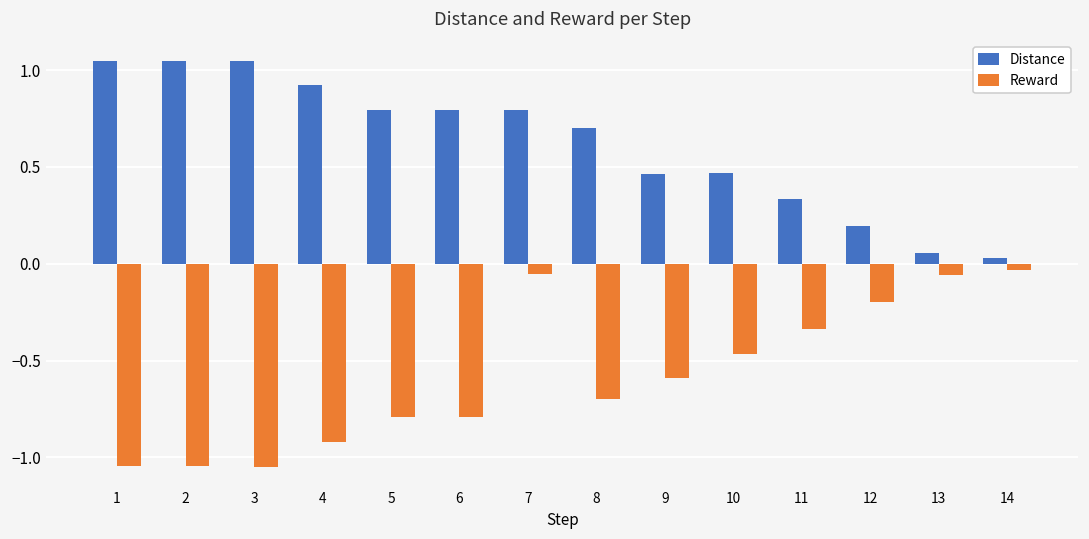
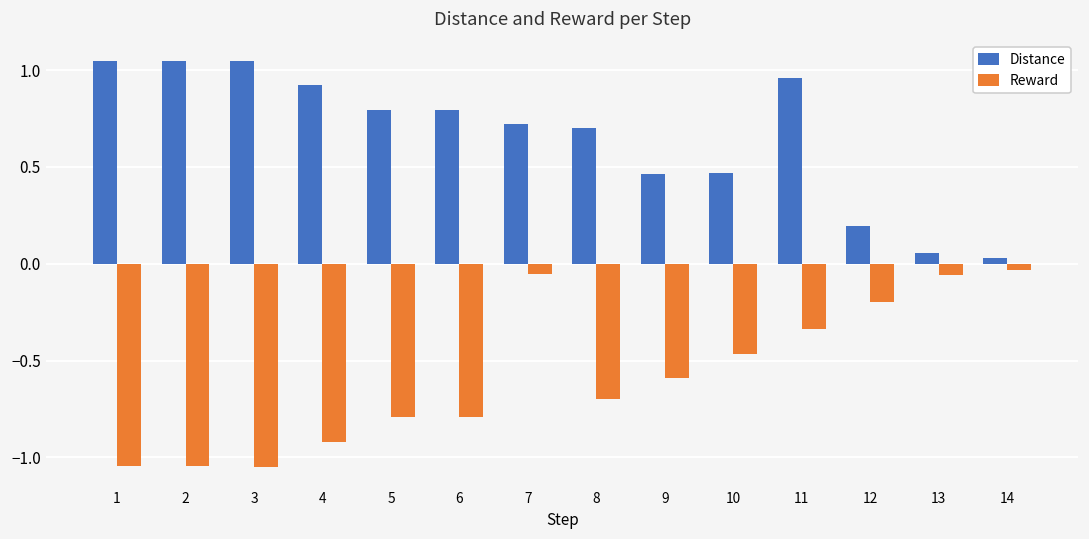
  {
    "Distance": {
      "1": 1.04,
      "2": 1.05,
      "3": 1.05,
      "4": 0.92,
      "5": 0.79,
      "6": 0.79,
-     "7": 0.79,
+     "7": 0.72,
      "8": 0.70,
      "9": 0.46,
      "10": 0.47,
-     "11": 0.34,
+     "11": 0.96,
      "12": 0.20,
      "13": 0.06,
      "14": 0.03
    },
    "Reward": {
      "1": -1.04,
      "2": -1.05,
      "3": -1.05,
      "4": -0.92,
      "5": -0.79,
      "6": -0.79,
      "7": -0.05,
      "8": -0.70,
      "9": -0.59,
      "10": -0.47,
      "11": -0.34,
      "12": -0.20,
      "13": -0.06,
      "14": -0.03
    }
  }
